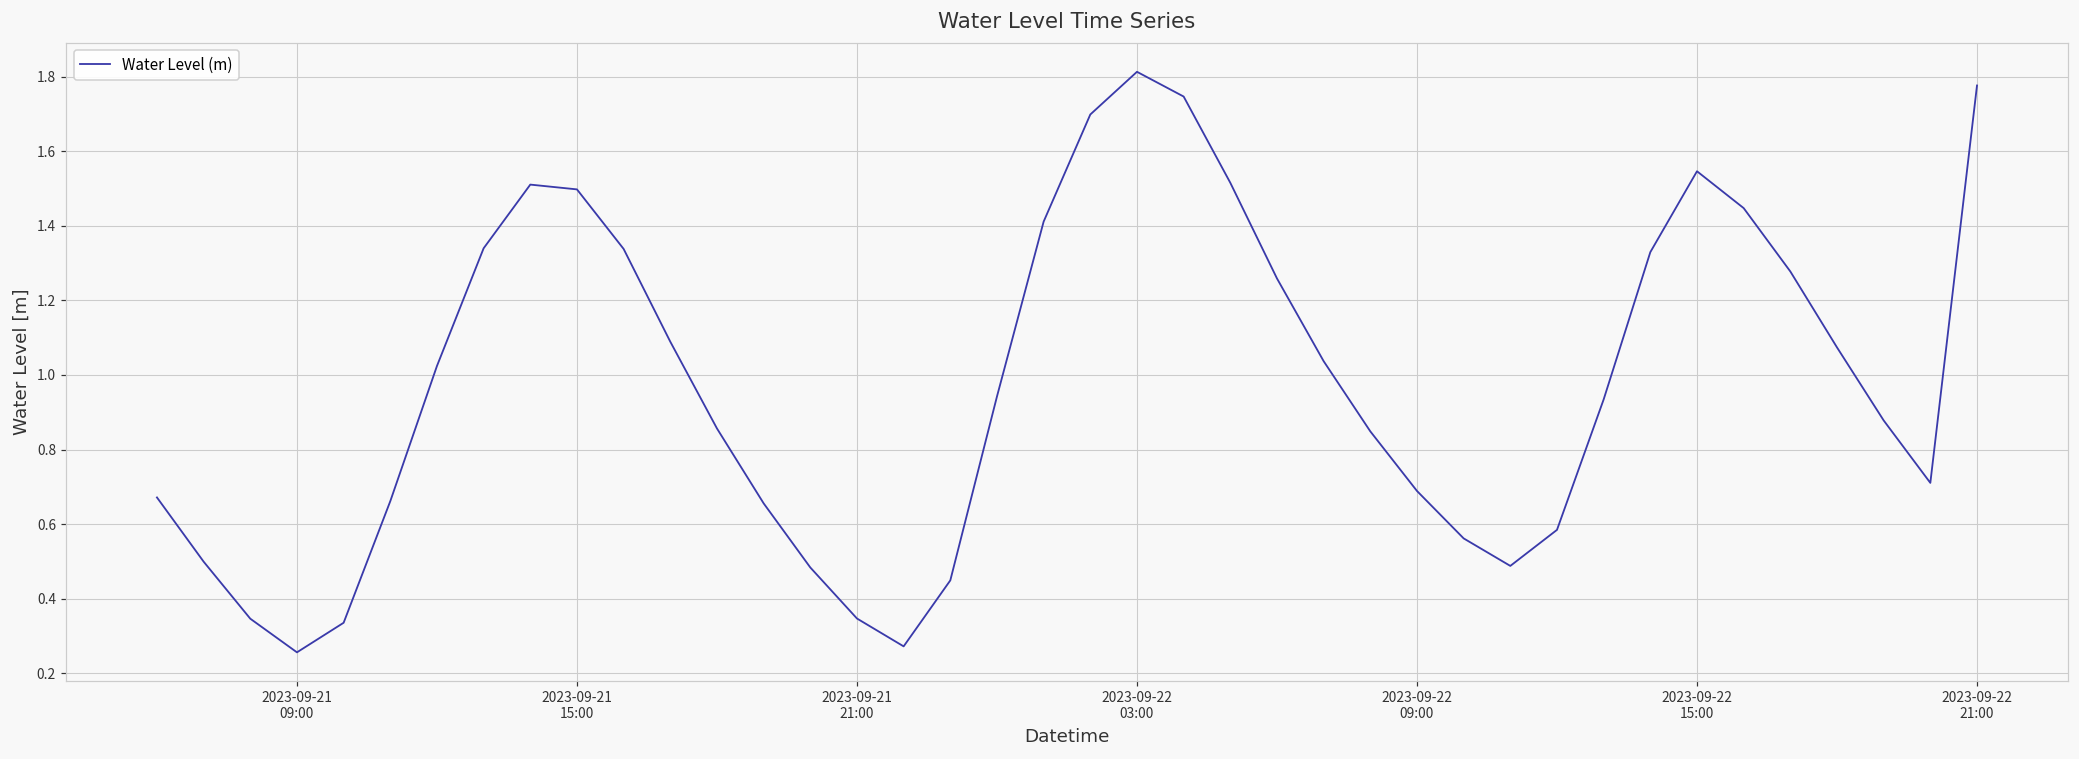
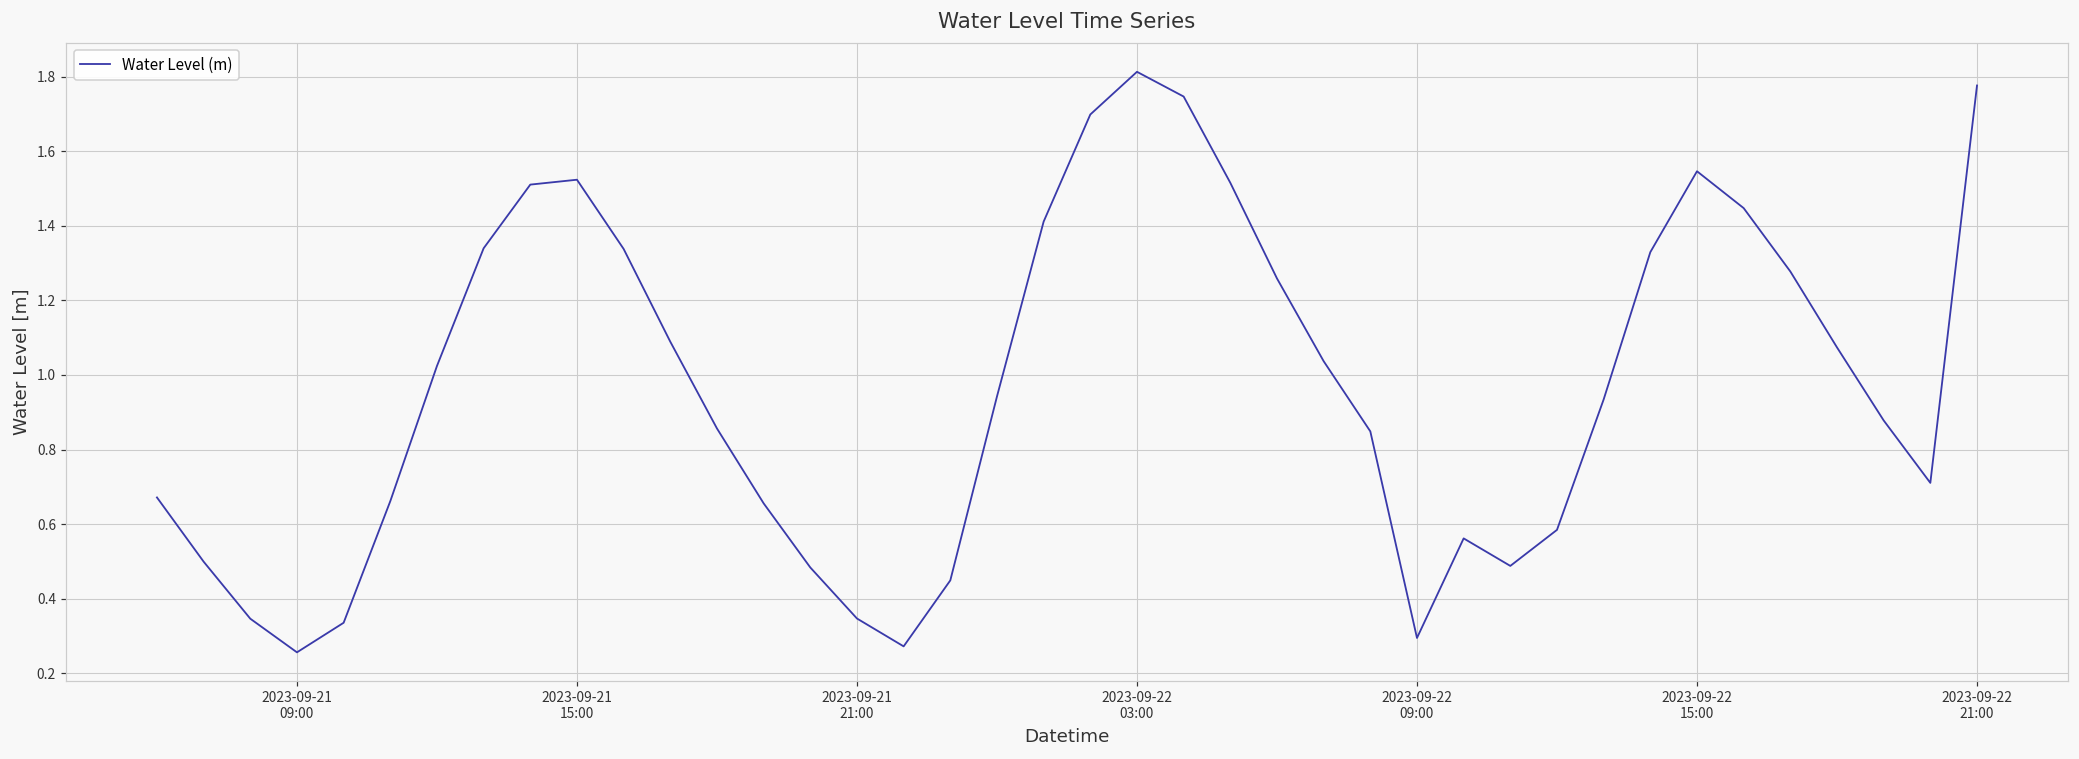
  {
    "2023-09-21 09:00": 0.26,
-   "2023-09-21 15:00": 1.50,
+   "2023-09-21 15:00": 1.52,
    "2023-09-21 21:00": 0.35,
    "2023-09-22 03:00": 1.81,
-   "2023-09-22 09:00": 0.69,
+   "2023-09-22 09:00": 0.29,
    "2023-09-22 15:00": 1.55,
    "2023-09-22 21:00": 1.78
  }
